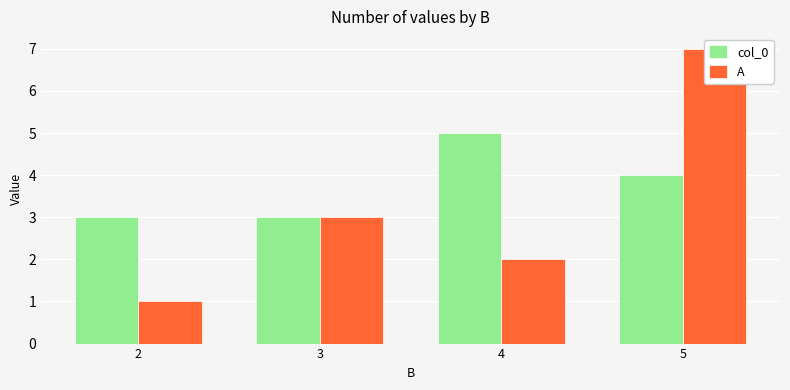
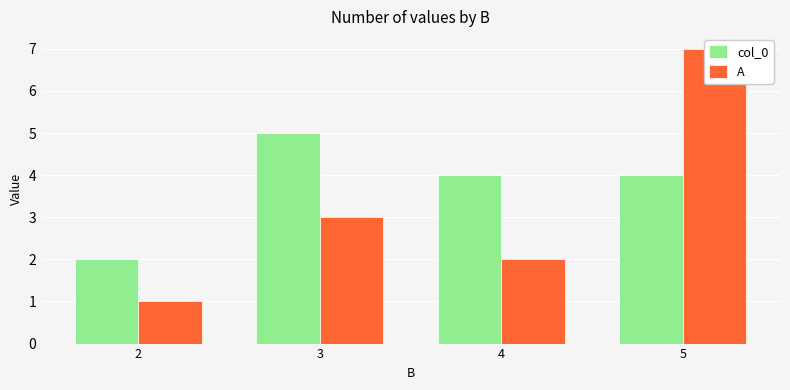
  {
    "col_0": {
-     "2": 3,
-     "3": 3,
-     "4": 5,
+     "2": 2,
+     "3": 5,
+     "4": 4,
      "5": 4
    },
    "A": {
      "2": 1,
      "3": 3,
      "4": 2
    }
  }
